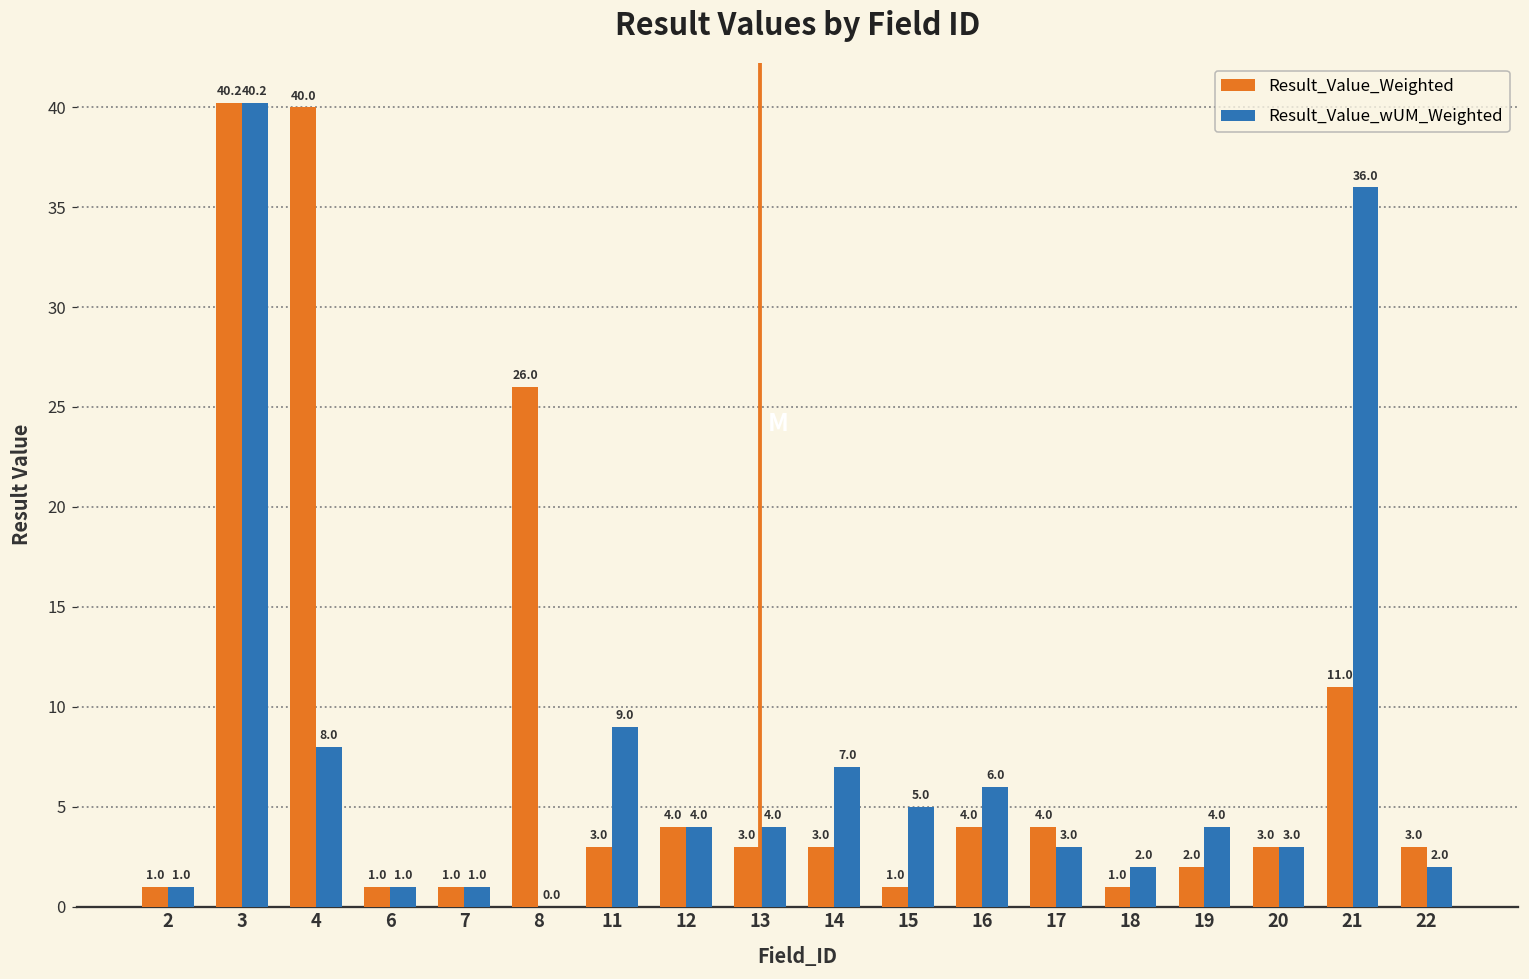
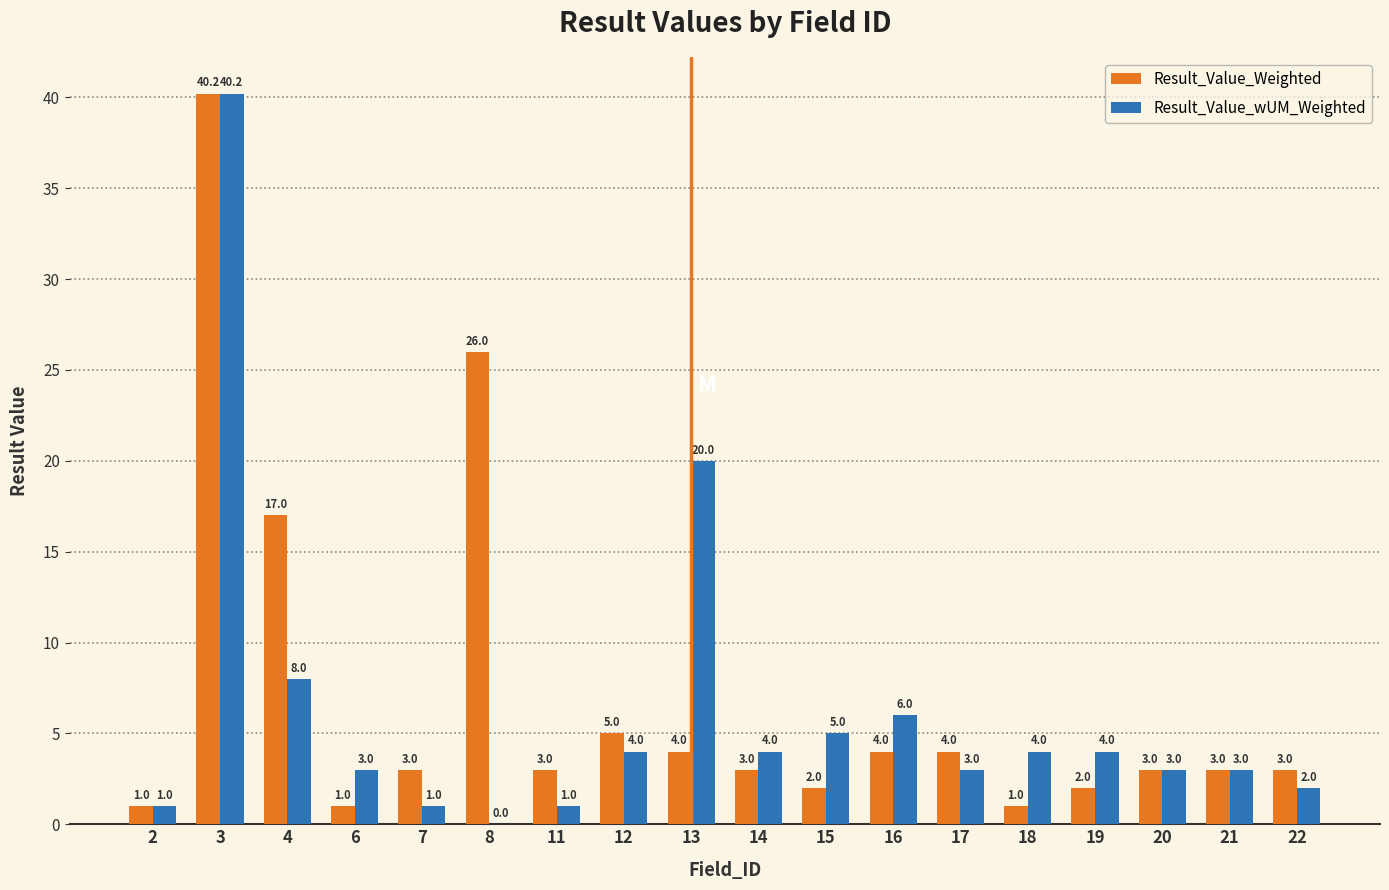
  {
    "Result_Value_Weighted": {
      "2": 1.0,
      "3": 40.2,
-     "4": 40.0,
+     "4": 17.0,
      "6": 1.0,
-     "7": 1.0,
+     "7": 3.0,
      "8": 26.0,
      "11": 3.0,
-     "12": 4.0,
-     "13": 3.0,
+     "12": 5.0,
+     "13": 4.0,
      "14": 3.0,
-     "15": 1.0,
+     "15": 2.0,
      "16": 4.0,
      "17": 4.0,
      "18": 1.0,
      "19": 2.0,
      "20": 3.0,
-     "21": 11.0,
+     "21": 3.0,
      "22": 3.0
    },
    "Result_Value_wUM_Weighted": {
      "2": 1.0,
      "3": 40.2,
      "4": 8.0,
-     "6": 1.0,
+     "6": 3.0,
      "7": 1.0,
      "8": 0.0,
-     "11": 9.0,
+     "11": 1.0,
      "12": 4.0,
-     "13": 4.0,
-     "14": 7.0,
+     "13": 20.0,
+     "14": 4.0,
      "15": 5.0,
      "16": 6.0,
      "17": 3.0,
-     "18": 2.0,
+     "18": 4.0,
      "19": 4.0,
      "20": 3.0,
-     "21": 36.0,
+     "21": 3.0,
      "22": 2.0
    }
  }
